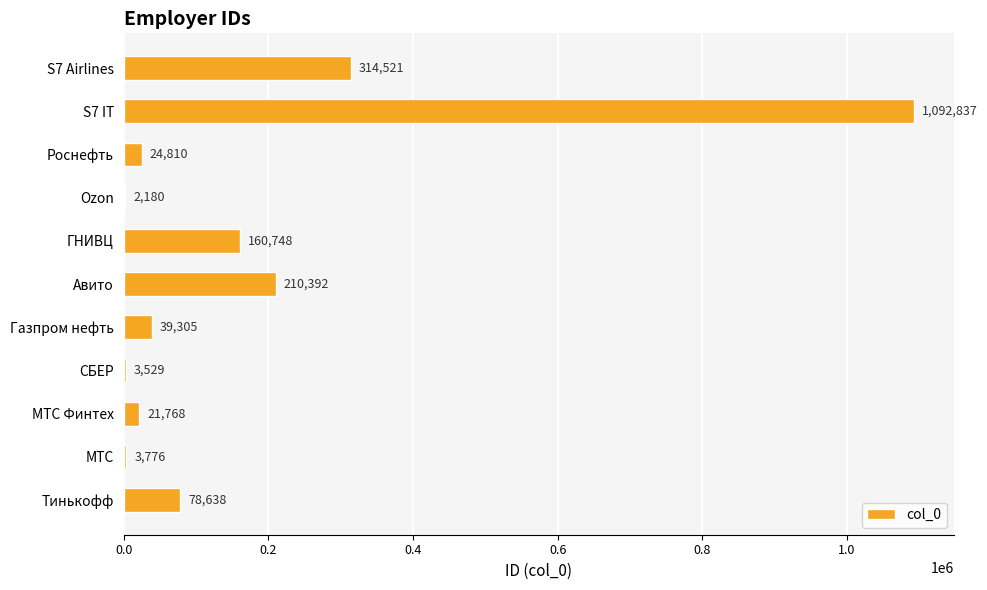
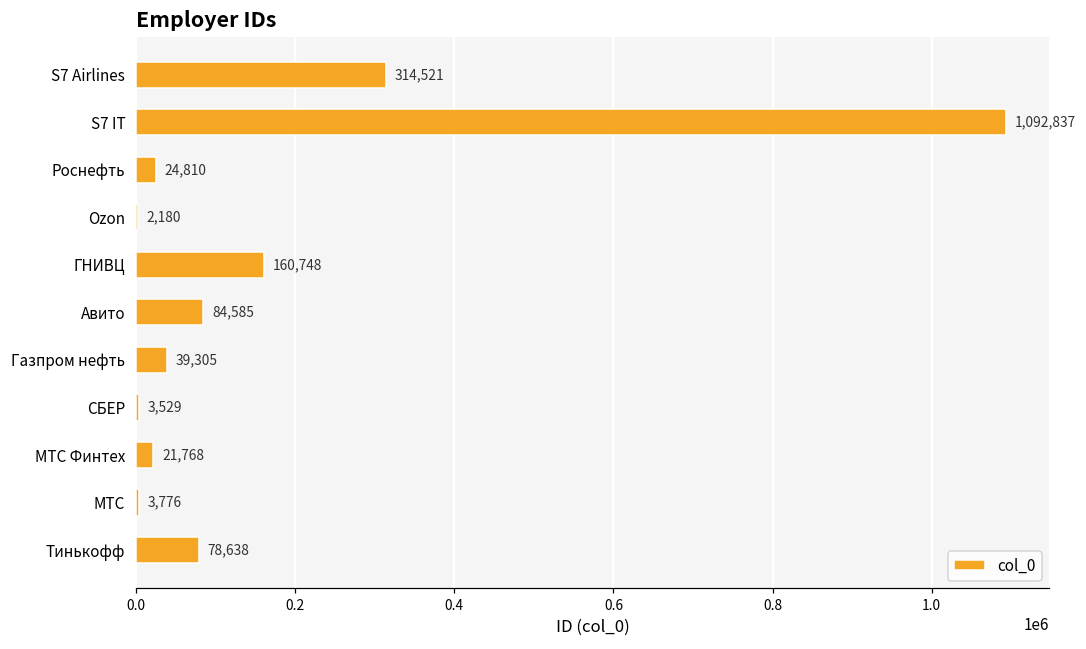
  {
    "S7 Airlines": "314,521",
    "S7 IT": "1,092,837",
    "Роснефть": "24,810",
    "Ozon": "2,180",
    "ГНИВЦ": "160,748",
-   "Авито": "210,392",
+   "Авито": "84,585",
    "Газпром нефть": "39,305",
    "СБЕР": "3,529",
    "МТС Финтех": "21,768",
    "МТС": "3,776",
    "Тинькофф": "78,638"
  }
